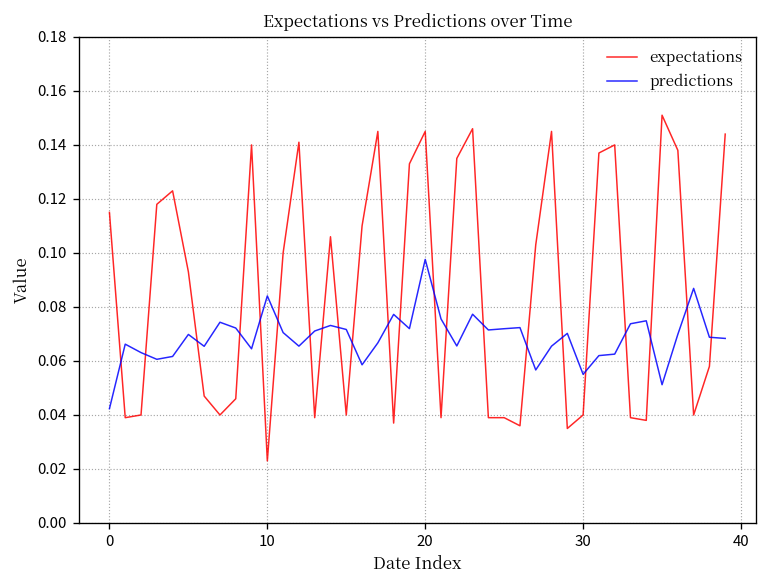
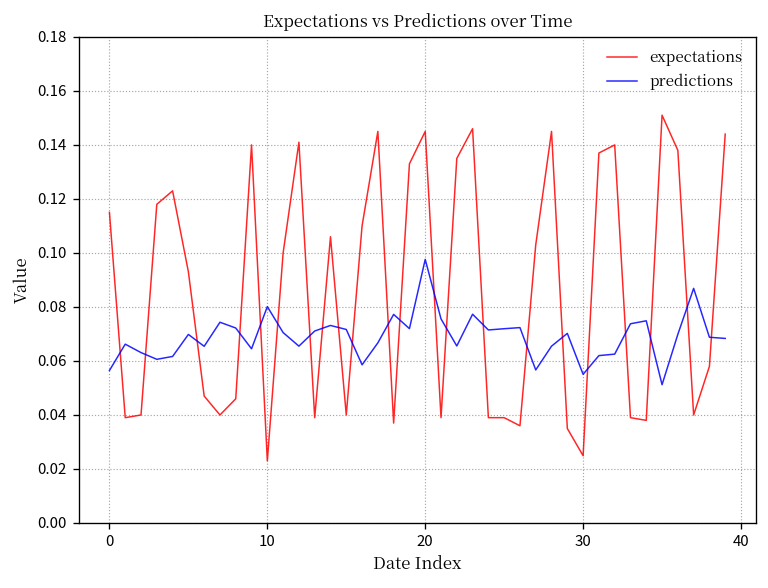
  {
    "expectations": {
      "0": 0.115,
      "10": 0.023,
      "20": 0.145,
-     "30": 0.040
+     "30": 0.025
    },
    "predictions": {
-     "0": 0.042,
-     "10": 0.084,
+     "0": 0.056,
+     "10": 0.080,
      "20": 0.098,
      "30": 0.055
    }
  }
